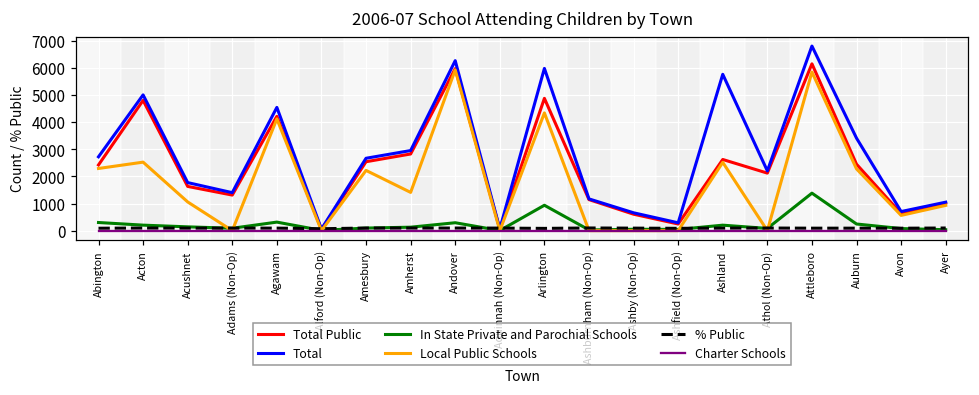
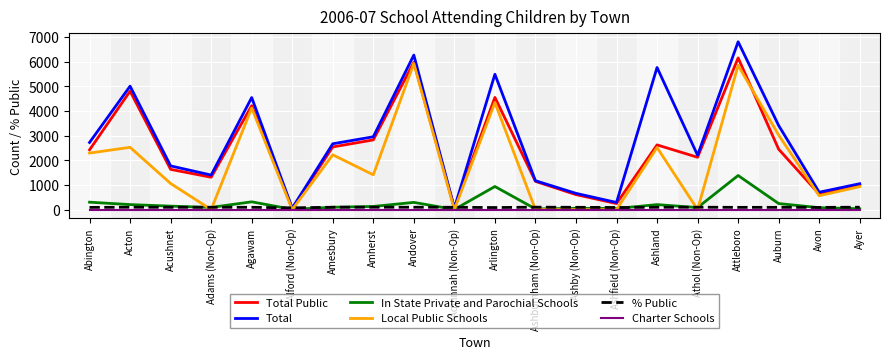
  {
    "Total Public": {
      "Abington": 2400,
      "Acton": 4800,
      "Acushnet": 1600,
      "Amesbury": 2500,
      "Amherst": 2800,
-     "Arlington": 4900,
+     "Arlington": 4600,
      "Ashland": 2600,
      "Attleboro": 6200,
      "Auburn": 2500
    },
    "Total": {
      "Abington": 2700,
      "Acton": 5000,
      "Acushnet": 1800,
      "Agawam": 4600,
      "Amesbury": 2700,
      "Amherst": 3000,
      "Andover": 6300,
-     "Arlington": 6000,
+     "Arlington": 5500,
      "Ashland": 5800,
      "Attleboro": 6800,
      "Auburn": 3400
    },
    "In State Private and Parochial Schools": {
      "Abington": 300,
      "Acton": 200,
      "Agawam": 300,
      "Andover": 300,
      "Arlington": 900,
      "Ashland": 200,
      "Attleboro": 1400,
      "Auburn": 200
    },
    "Local Public Schools": {
      "Abington": 2300,
      "Acton": 2500,
      "Acushnet": 1100,
      "Amesbury": 2200,
      "Amherst": 1400,
      "Arlington": 4300,
      "Ashland": 2500,
      "Attleboro": 5900,
-     "Auburn": 2300
+     "Auburn": 3000
    }
  }
